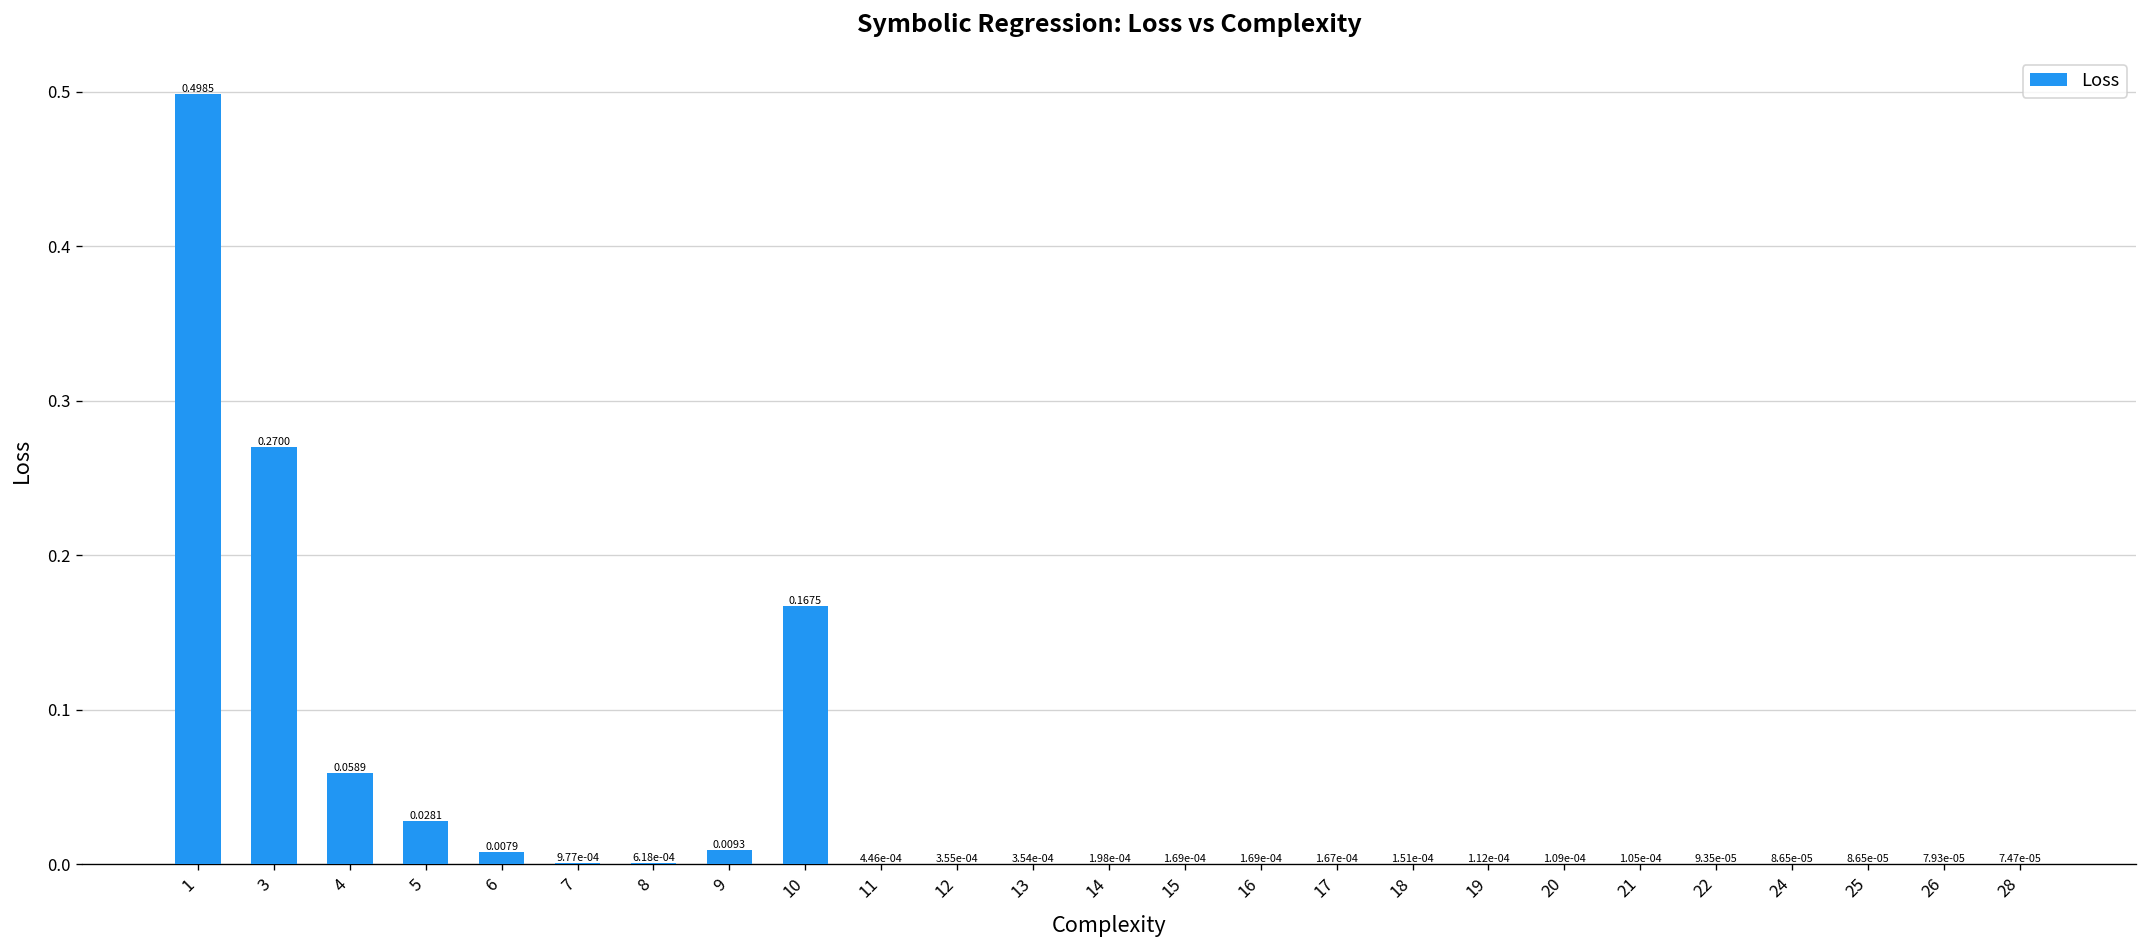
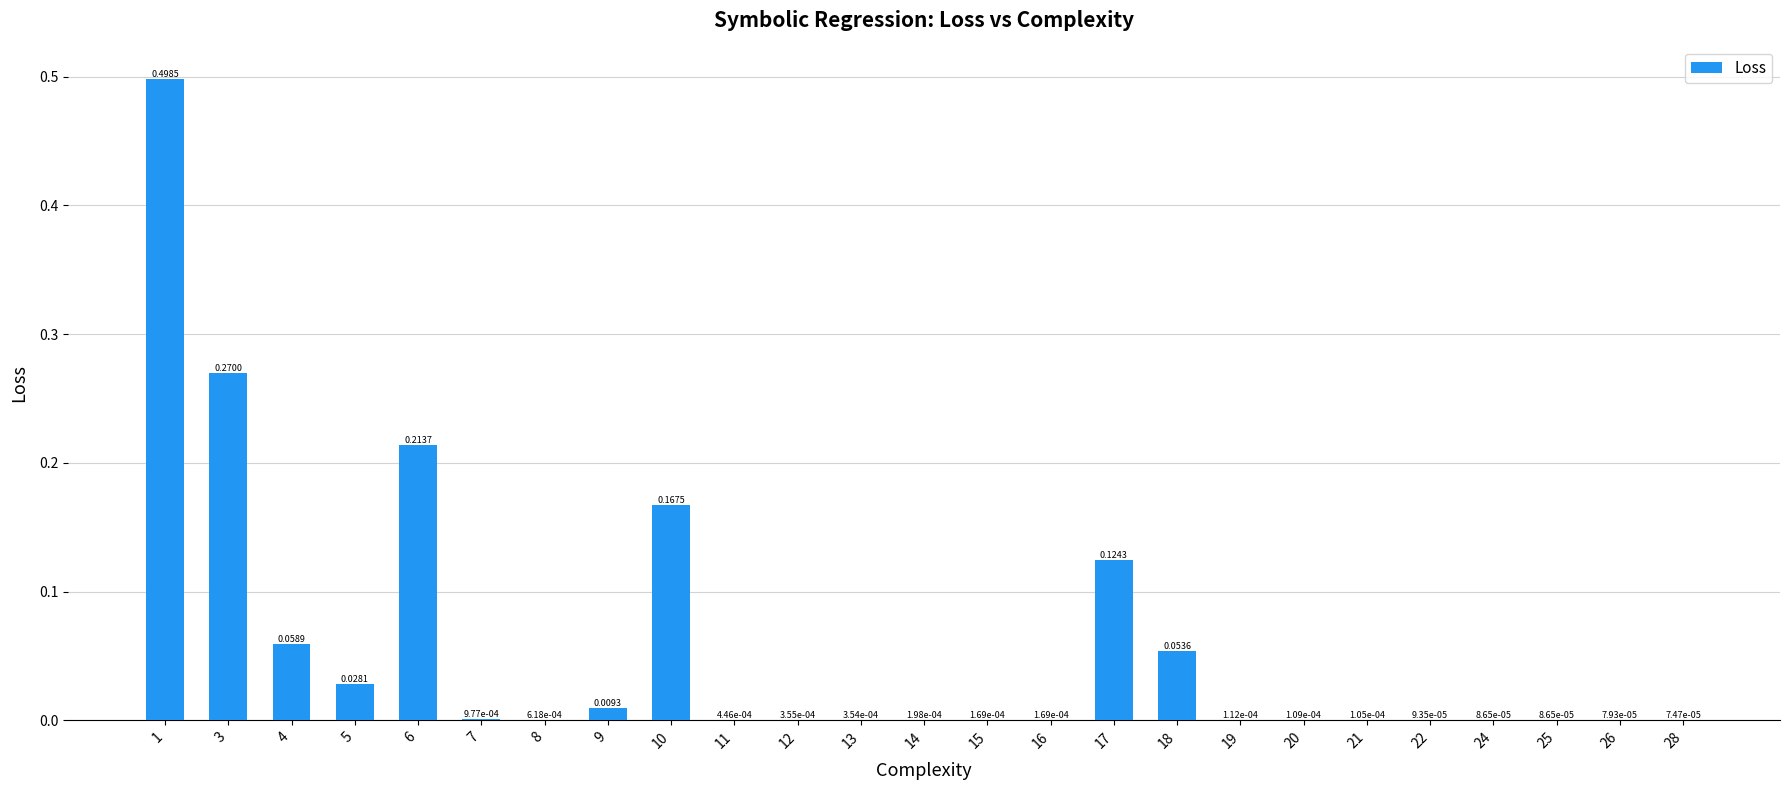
  {
    "1": "0.4985",
    "3": "0.2700",
    "4": "0.0589",
    "5": "0.0281",
-   "6": "0.0079",
+   "6": "0.2137",
    "7": "9.77e-04",
    "8": "6.18e-04",
    "9": "0.0093",
    "10": "0.1675",
    "11": "4.46e-04",
    "12": "3.55e-04",
    "13": "3.54e-04",
    "14": "1.98e-04",
    "15": "1.69e-04",
    "16": "1.69e-04",
-   "17": "1.67e-04",
-   "18": "1.51e-04",
+   "17": "0.1243",
+   "18": "0.0536",
    "19": "1.12e-04",
    "20": "1.09e-04",
    "21": "1.05e-04",
    "22": "9.35e-05",
    "24": "8.65e-05",
    "25": "8.65e-05",
    "26": "7.93e-05",
    "28": "7.47e-05"
  }
